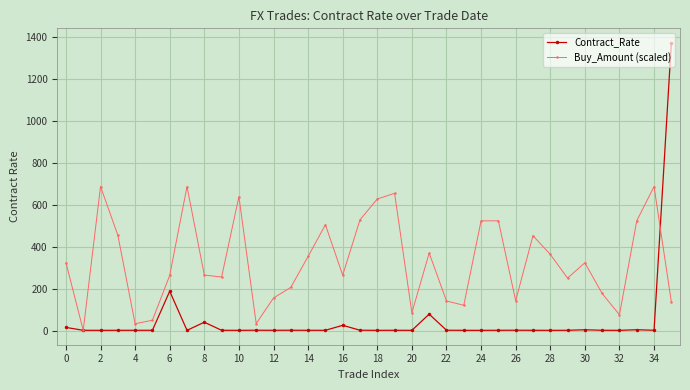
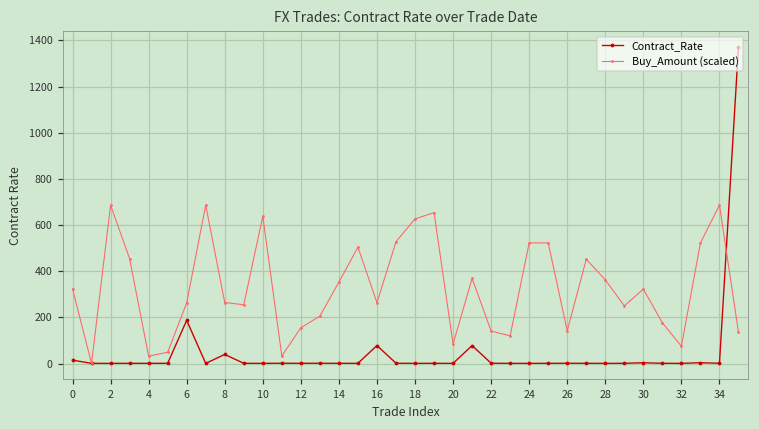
  {
    "Contract_Rate": {
      "0": 10,
      "2": 0,
      "4": 0,
      "6": 190,
      "8": 40,
      "10": 0,
      "12": 0,
      "14": 0,
-     "16": 20,
+     "16": 80,
      "18": 0,
      "20": 0,
      "22": 0,
      "24": 0,
      "26": 0,
      "28": 0,
      "30": 0,
      "32": 0,
      "34": 0
    },
    "Buy_Amount (scaled)": {
      "0": 320,
      "2": 690,
      "4": 30,
      "6": 260,
      "8": 260,
      "10": 640,
      "12": 160,
      "14": 350,
      "16": 260,
      "18": 630,
      "20": 80,
      "22": 140,
      "24": 520,
      "26": 140,
      "28": 360,
      "30": 320,
      "32": 80,
      "34": 690
    }
  }
